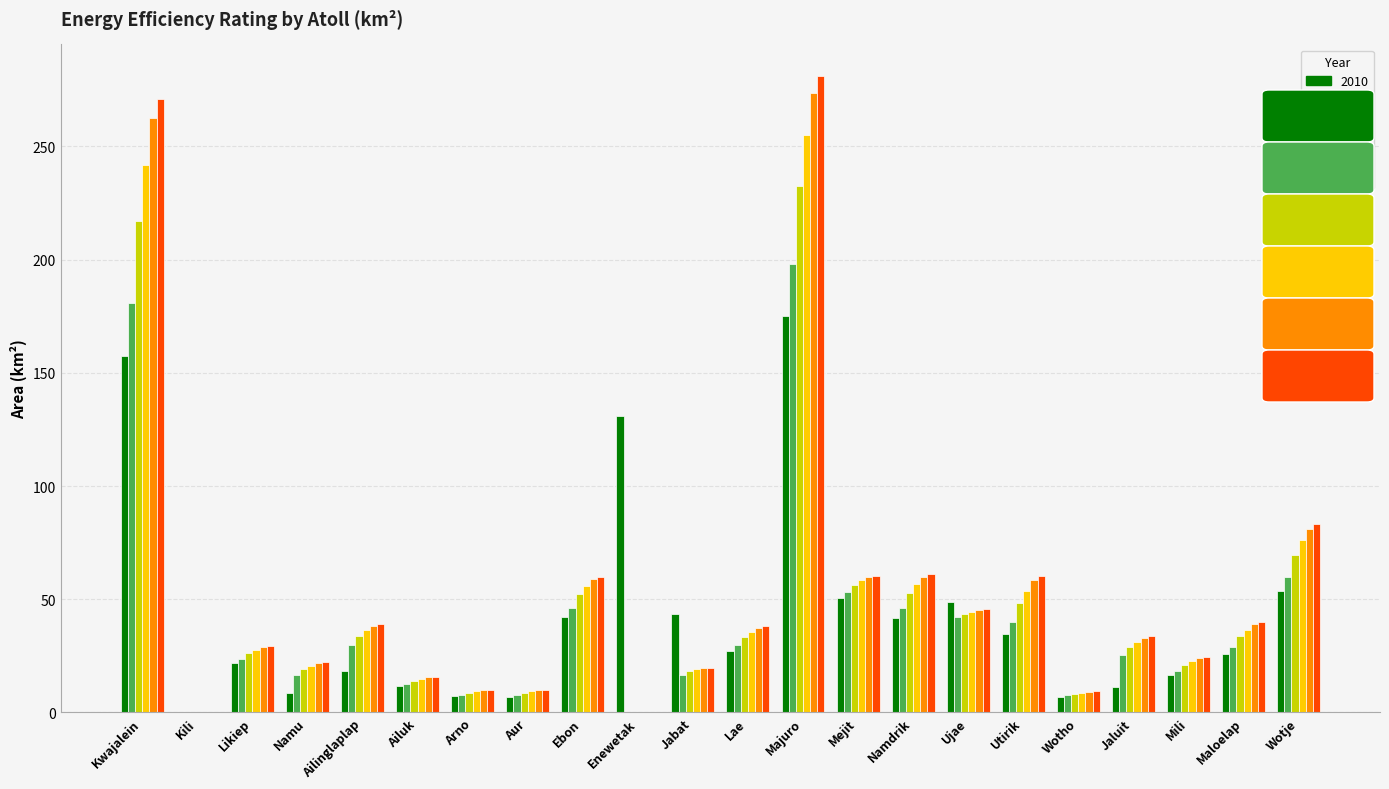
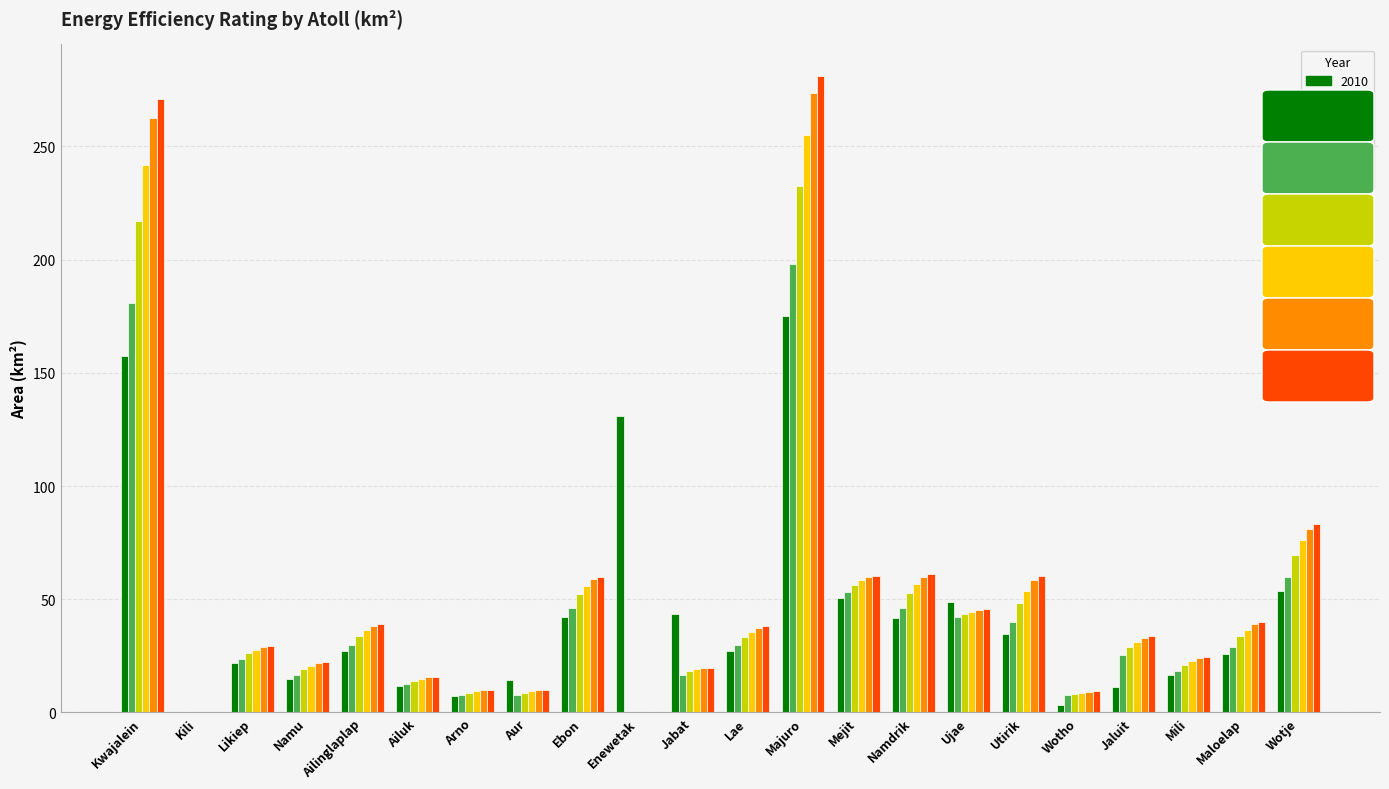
  {
    "2010": {
      "Kwajalein": 157,
      "Likiep": 22,
-     "Namu": 9,
-     "Ailinglaplap": 18,
+     "Namu": 15,
+     "Ailinglaplap": 27,
      "Ailuk": 12,
      "Arno": 7,
-     "Aur": 7,
+     "Aur": 14,
      "Ebon": 42,
      "Enewetak": 131,
      "Jabat": 43,
      "Lae": 27,
      "Majuro": 175,
      "Mejit": 51,
      "Namdrik": 42,
      "Ujae": 49,
      "Utirik": 35,
-     "Wotho": 7,
+     "Wotho": 3,
      "Jaluit": 11,
      "Mili": 17,
      "Maloelap": 26,
      "Wotje": 54
    }
  }
